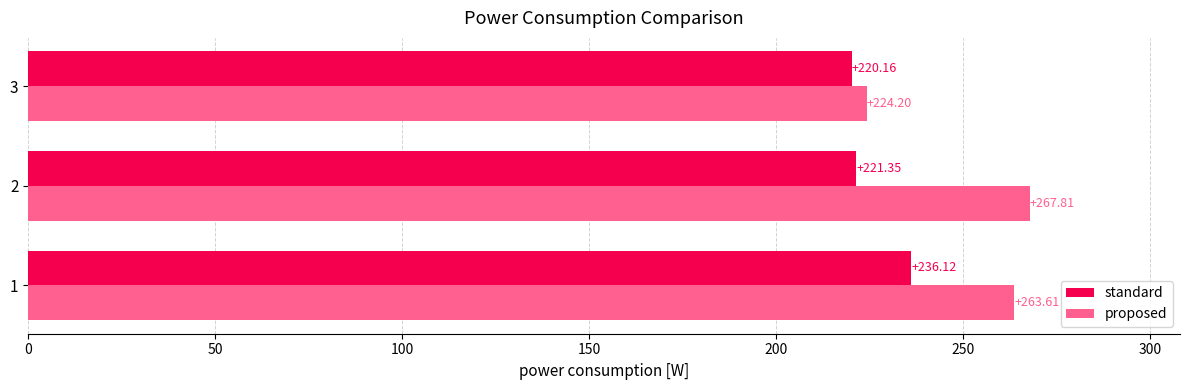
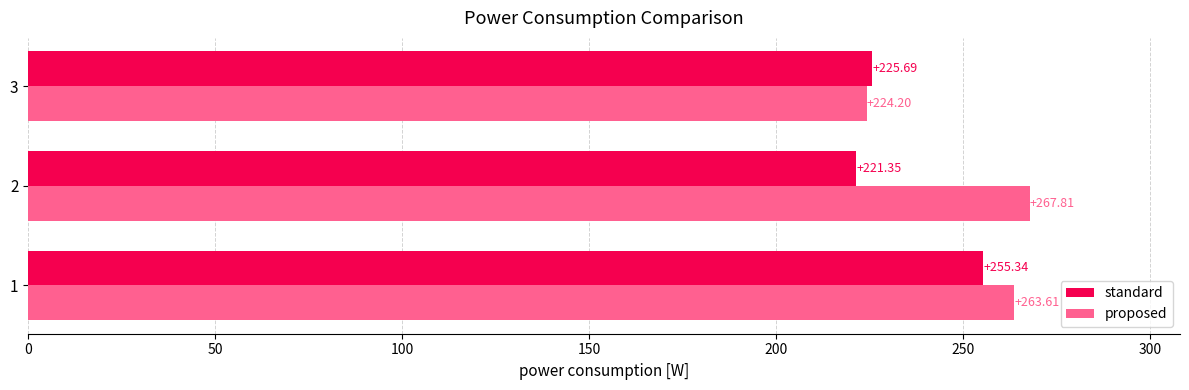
  {
    "standard": {
-     "3": "+220.16",
+     "3": "+225.69",
      "2": "+221.35",
-     "1": "+236.12"
+     "1": "+255.34"
    },
    "proposed": {
      "3": "+224.20",
      "2": "+267.81",
      "1": "+263.61"
    }
  }
